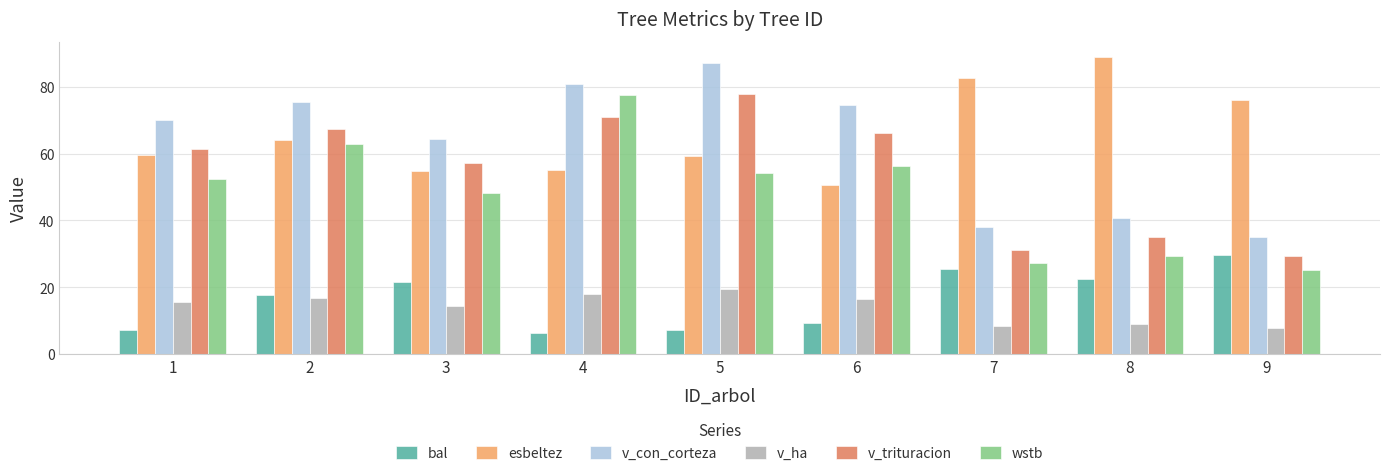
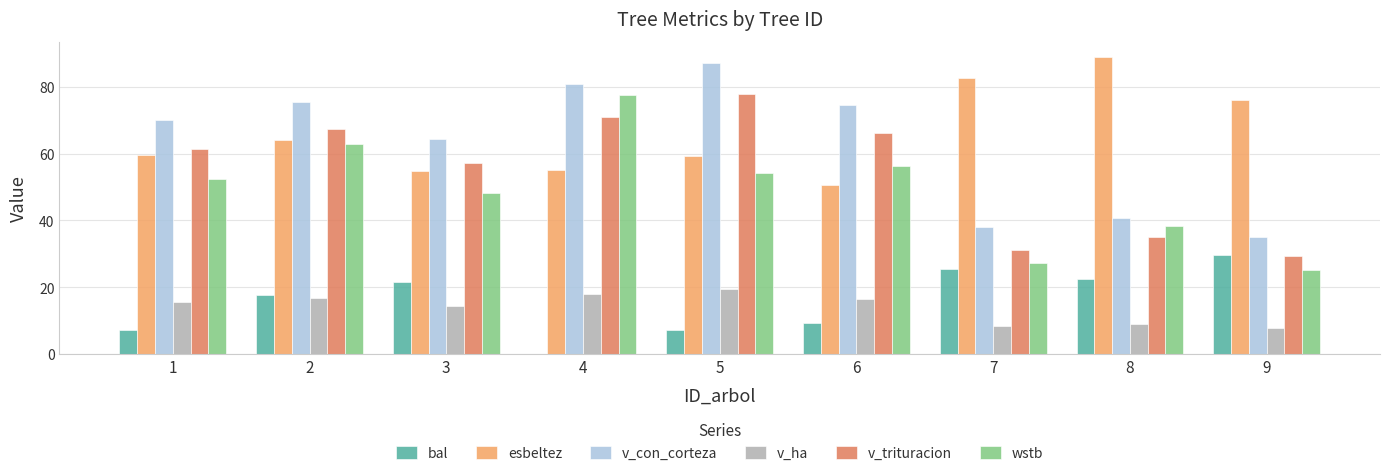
  {
    "bal": {
      "1": 7,
      "2": 18,
      "3": 22,
-     "4": 6,
+     "4": 0,
      "5": 7,
      "6": 9,
      "7": 26,
      "8": 22,
      "9": 30
    },
    "wstb": {
      "1": 52,
      "2": 63,
      "3": 48,
      "4": 78,
      "5": 54,
      "6": 56,
      "7": 27,
-     "8": 29,
+     "8": 38,
      "9": 25
    }
  }
